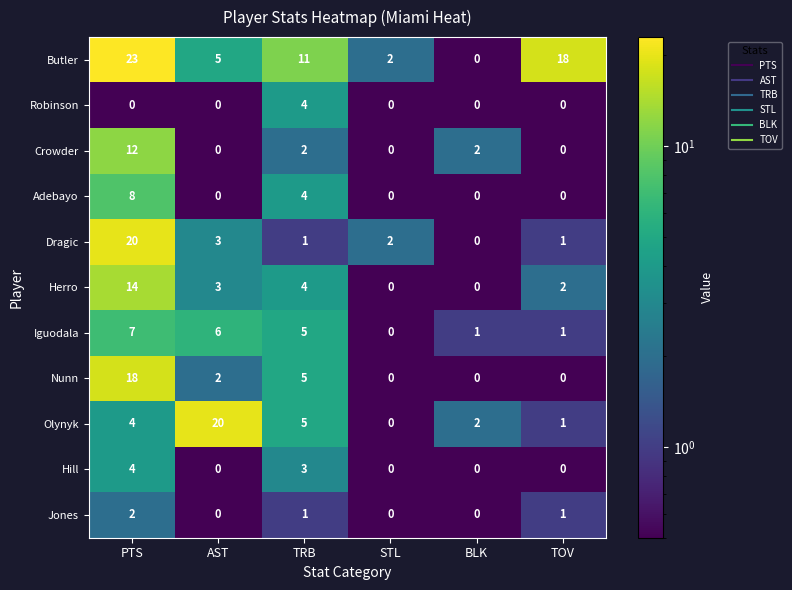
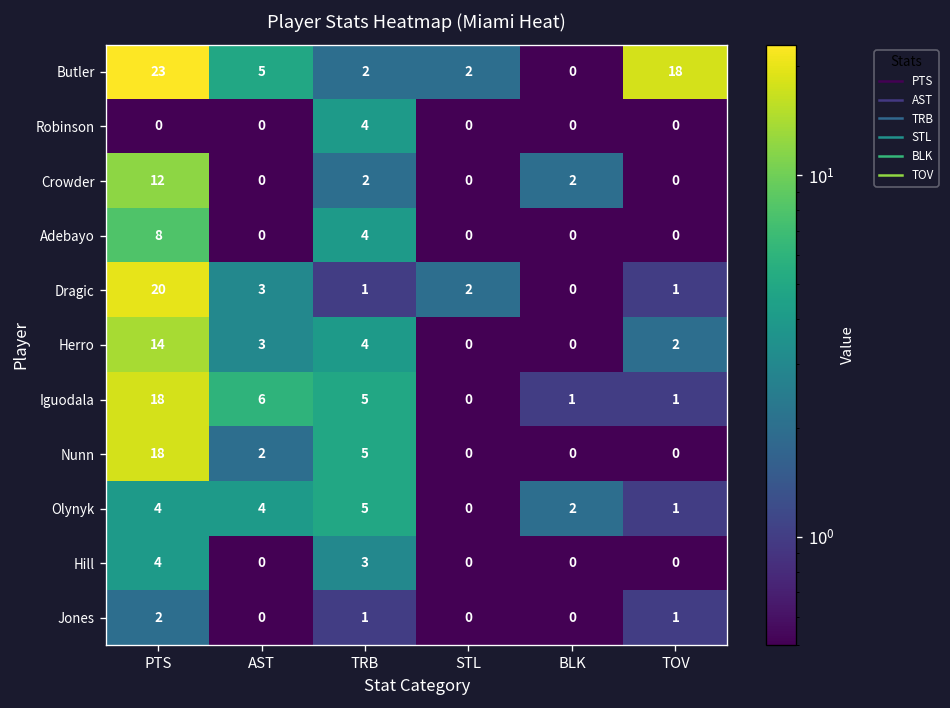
  {
    "Butler": {
      "PTS": 23,
      "AST": 5,
-     "TRB": 11,
+     "TRB": 2,
      "STL": 2,
      "BLK": 0,
      "TOV": 18
    },
    "Robinson": {
      "PTS": 0,
      "AST": 0,
      "TRB": 4,
      "STL": 0,
      "BLK": 0,
      "TOV": 0
    },
    "Crowder": {
      "PTS": 12,
      "AST": 0,
      "TRB": 2,
      "STL": 0,
      "BLK": 2,
      "TOV": 0
    },
    "Adebayo": {
      "PTS": 8,
      "AST": 0,
      "TRB": 4,
      "STL": 0,
      "BLK": 0,
      "TOV": 0
    },
    "Dragic": {
      "PTS": 20,
      "AST": 3,
      "TRB": 1,
      "STL": 2,
      "BLK": 0,
      "TOV": 1
    },
    "Herro": {
      "PTS": 14,
      "AST": 3,
      "TRB": 4,
      "STL": 0,
      "BLK": 0,
      "TOV": 2
    },
    "Iguodala": {
-     "PTS": 7,
+     "PTS": 18,
      "AST": 6,
      "TRB": 5,
      "STL": 0,
      "BLK": 1,
      "TOV": 1
    },
    "Nunn": {
      "PTS": 18,
      "AST": 2,
      "TRB": 5,
      "STL": 0,
      "BLK": 0,
      "TOV": 0
    },
    "Olynyk": {
      "PTS": 4,
-     "AST": 20,
+     "AST": 4,
      "TRB": 5,
      "STL": 0,
      "BLK": 2,
      "TOV": 1
    },
    "Hill": {
      "PTS": 4,
      "AST": 0,
      "TRB": 3,
      "STL": 0,
      "BLK": 0,
      "TOV": 0
    },
    "Jones": {
      "PTS": 2,
      "AST": 0,
      "TRB": 1,
      "STL": 0,
      "BLK": 0,
      "TOV": 1
    }
  }
